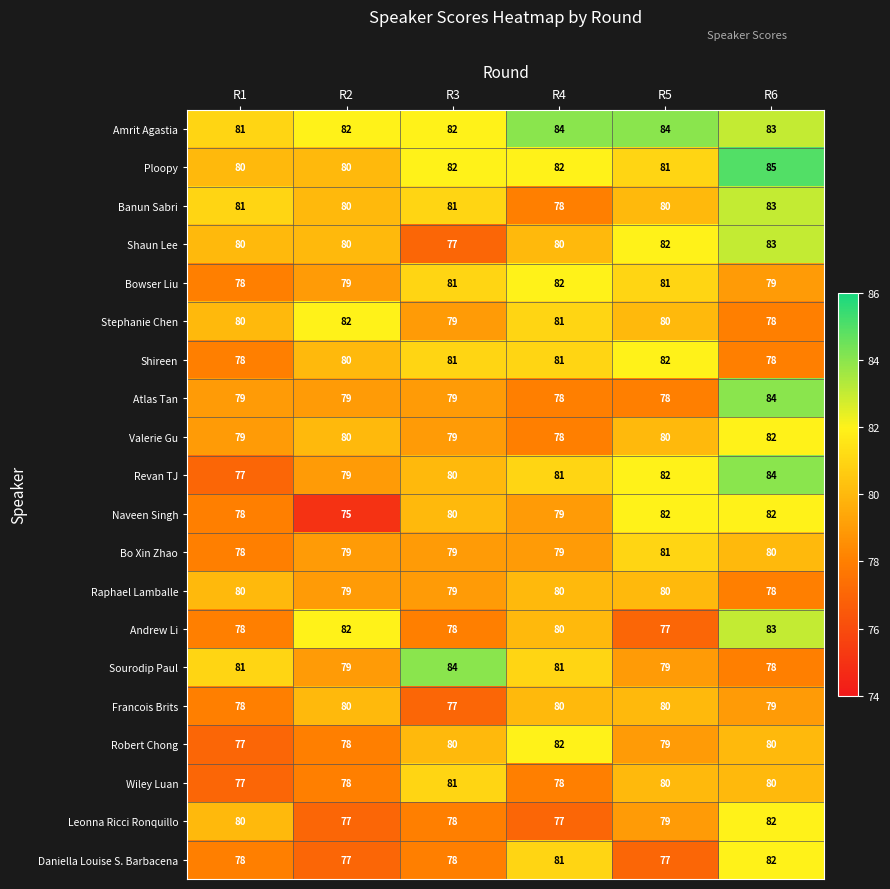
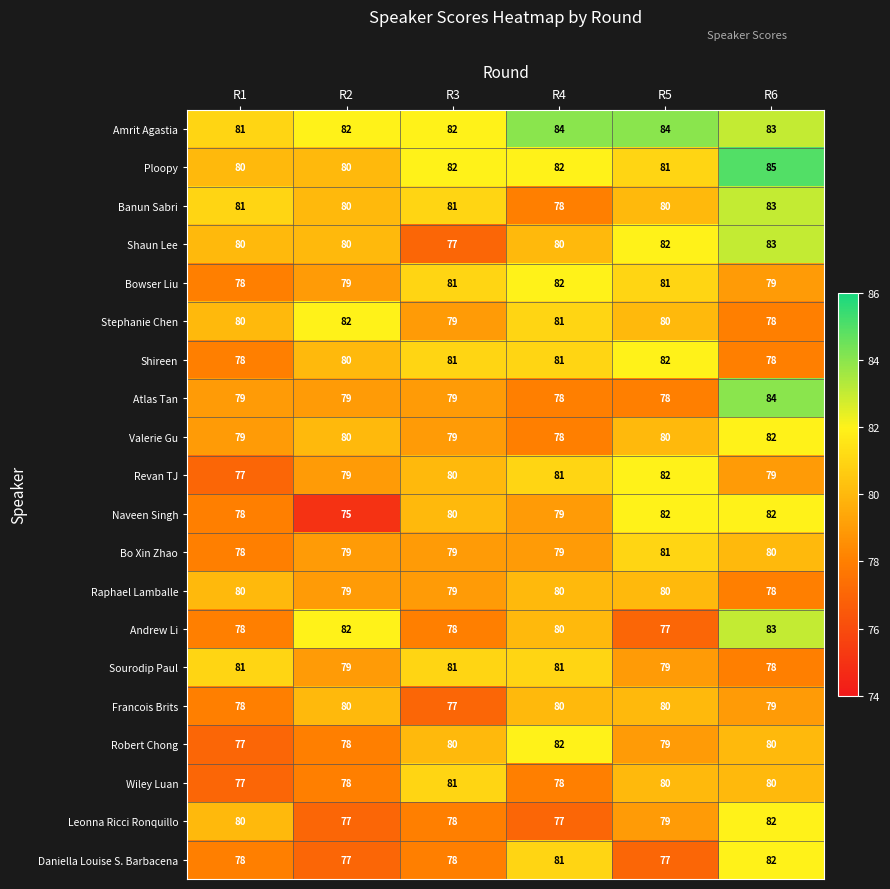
  {
    "Amrit Agastia": {
      "R1": 81,
      "R2": 82,
      "R3": 82,
      "R4": 84,
      "R5": 84,
      "R6": 83
    },
    "Ploopy": {
      "R1": 80,
      "R2": 80,
      "R3": 82,
      "R4": 82,
      "R5": 81,
      "R6": 85
    },
    "Banun Sabri": {
      "R1": 81,
      "R2": 80,
      "R3": 81,
      "R4": 78,
      "R5": 80,
      "R6": 83
    },
    "Shaun Lee": {
      "R1": 80,
      "R2": 80,
      "R3": 77,
      "R4": 80,
      "R5": 82,
      "R6": 83
    },
    "Bowser Liu": {
      "R1": 78,
      "R2": 79,
      "R3": 81,
      "R4": 82,
      "R5": 81,
      "R6": 79
    },
    "Stephanie Chen": {
      "R1": 80,
      "R2": 82,
      "R3": 79,
      "R4": 81,
      "R5": 80,
      "R6": 78
    },
    "Shireen": {
      "R1": 78,
      "R2": 80,
      "R3": 81,
      "R4": 81,
      "R5": 82,
      "R6": 78
    },
    "Atlas Tan": {
      "R1": 79,
      "R2": 79,
      "R3": 79,
      "R4": 78,
      "R5": 78,
      "R6": 84
    },
    "Valerie Gu": {
      "R1": 79,
      "R2": 80,
      "R3": 79,
      "R4": 78,
      "R5": 80,
      "R6": 82
    },
    "Revan TJ": {
      "R1": 77,
      "R2": 79,
      "R3": 80,
      "R4": 81,
      "R5": 82,
-     "R6": 84
+     "R6": 79
    },
    "Naveen Singh": {
      "R1": 78,
      "R2": 75,
      "R3": 80,
      "R4": 79,
      "R5": 82,
      "R6": 82
    },
    "Bo Xin Zhao": {
      "R1": 78,
      "R2": 79,
      "R3": 79,
      "R4": 79,
      "R5": 81,
      "R6": 80
    },
    "Raphael Lamballe": {
      "R1": 80,
      "R2": 79,
      "R3": 79,
      "R4": 80,
      "R5": 80,
      "R6": 78
    },
    "Andrew Li": {
      "R1": 78,
      "R2": 82,
      "R3": 78,
      "R4": 80,
      "R5": 77,
      "R6": 83
    },
    "Sourodip Paul": {
      "R1": 81,
      "R2": 79,
-     "R3": 84,
+     "R3": 81,
      "R4": 81,
      "R5": 79,
      "R6": 78
    },
    "Francois Brits": {
      "R1": 78,
      "R2": 80,
      "R3": 77,
      "R4": 80,
      "R5": 80,
      "R6": 79
    },
    "Robert Chong": {
      "R1": 77,
      "R2": 78,
      "R3": 80,
      "R4": 82,
      "R5": 79,
      "R6": 80
    },
    "Wiley Luan": {
      "R1": 77,
      "R2": 78,
      "R3": 81,
      "R4": 78,
      "R5": 80,
      "R6": 80
    },
    "Leonna Ricci Ronquillo": {
      "R1": 80,
      "R2": 77,
      "R3": 78,
      "R4": 77,
      "R5": 79,
      "R6": 82
    },
    "Daniella Louise S. Barbacena": {
      "R1": 78,
      "R2": 77,
      "R3": 78,
      "R4": 81,
      "R5": 77,
      "R6": 82
    }
  }
